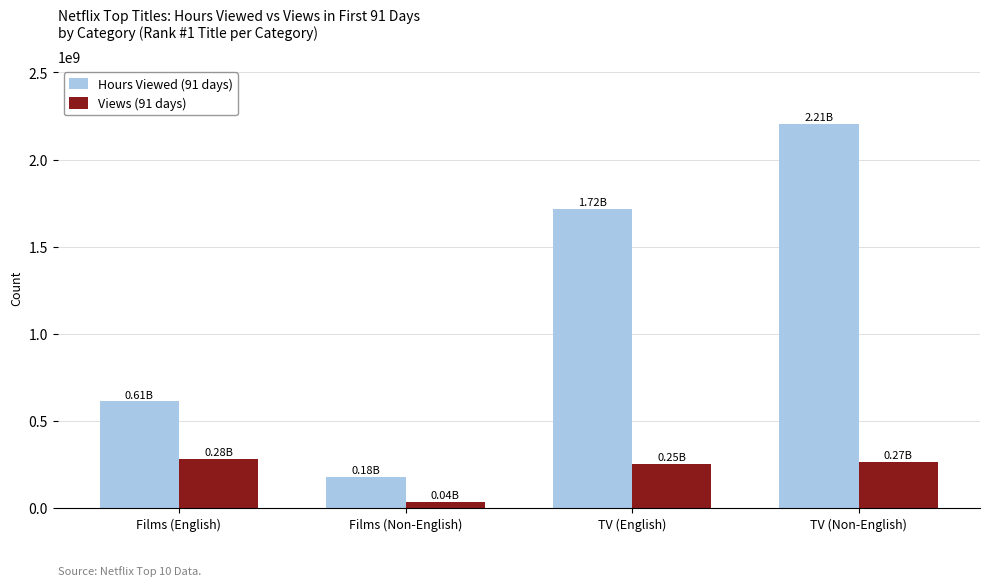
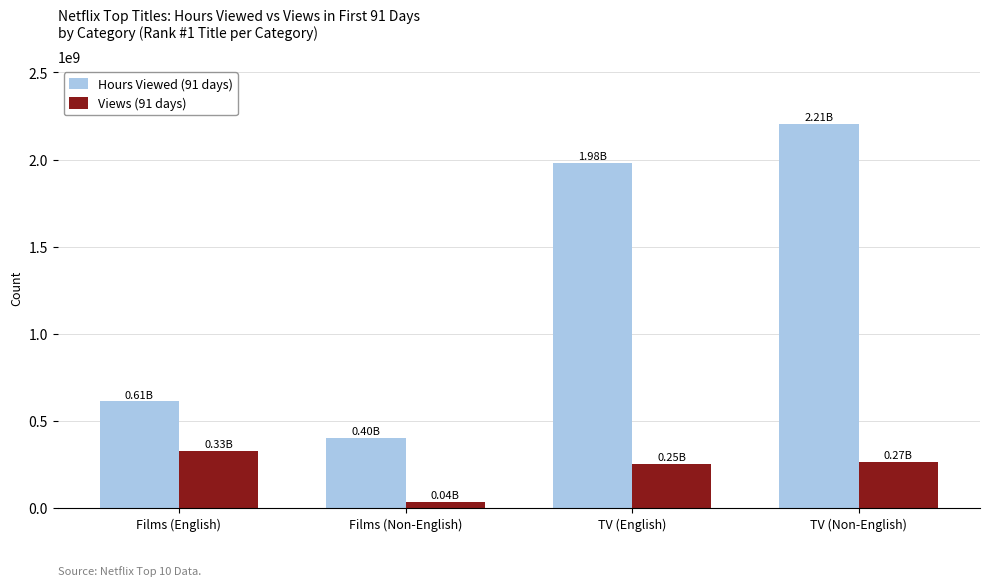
  {
    "Hours Viewed (91 days)": {
      "Films (English)": "0.61B",
-     "Films (Non-English)": "0.18B",
-     "TV (English)": "1.72B",
+     "Films (Non-English)": "0.40B",
+     "TV (English)": "1.98B",
      "TV (Non-English)": "2.21B"
    },
    "Views (91 days)": {
-     "Films (English)": "0.28B",
+     "Films (English)": "0.33B",
      "Films (Non-English)": "0.04B",
      "TV (English)": "0.25B",
      "TV (Non-English)": "0.27B"
    }
  }
